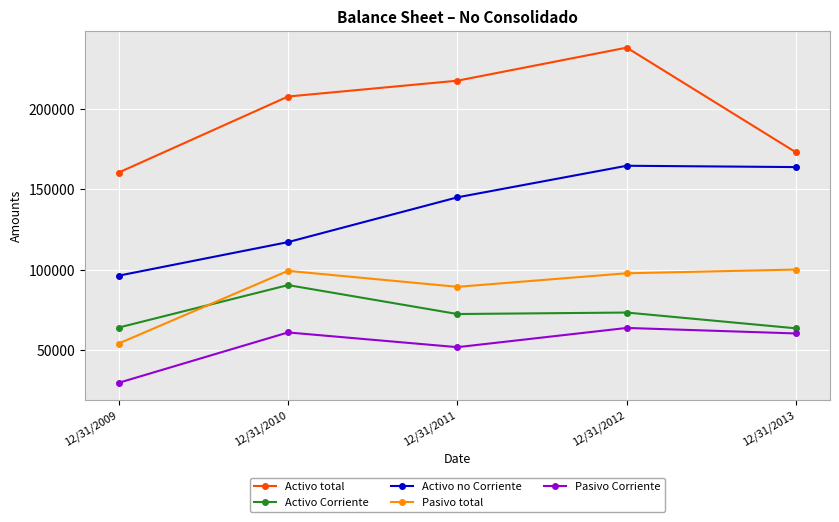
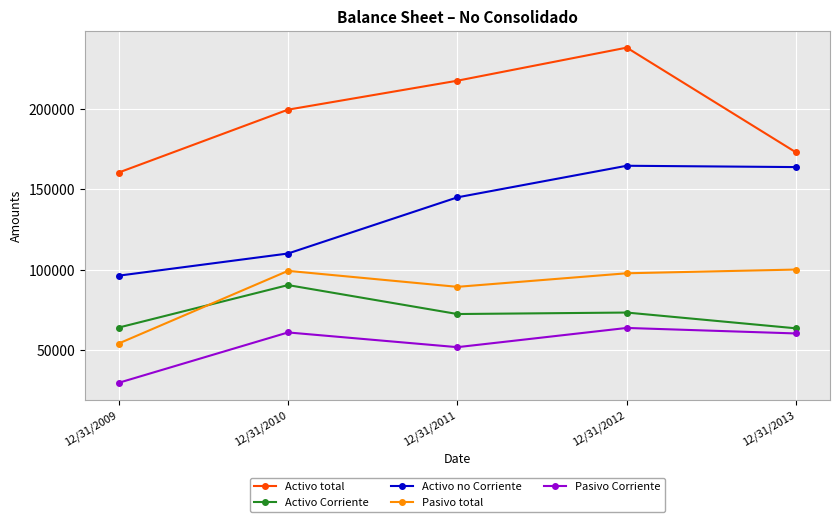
  {
    "Activo total": {
      "12/31/2009": 160000,
-     "12/31/2010": 208000,
+     "12/31/2010": 200000,
      "12/31/2011": 218000,
      "12/31/2012": 238000,
      "12/31/2013": 173000
    },
    "Activo Corriente": {
      "12/31/2009": 64000,
      "12/31/2010": 91000,
      "12/31/2011": 73000,
      "12/31/2012": 73000,
      "12/31/2013": 64000
    },
    "Activo no Corriente": {
      "12/31/2009": 96000,
-     "12/31/2010": 117000,
+     "12/31/2010": 110000,
      "12/31/2011": 145000,
      "12/31/2012": 165000,
      "12/31/2013": 164000
    },
    "Pasivo total": {
      "12/31/2009": 54000,
      "12/31/2010": 99000,
      "12/31/2011": 89000,
      "12/31/2012": 98000,
      "12/31/2013": 100000
    },
    "Pasivo Corriente": {
      "12/31/2009": 30000,
      "12/31/2010": 61000,
      "12/31/2011": 52000,
      "12/31/2012": 64000,
      "12/31/2013": 60000
    }
  }
